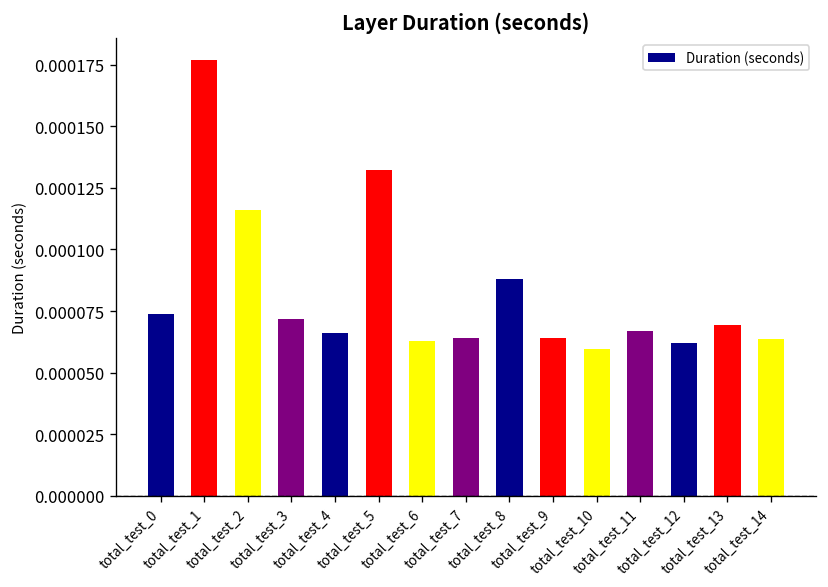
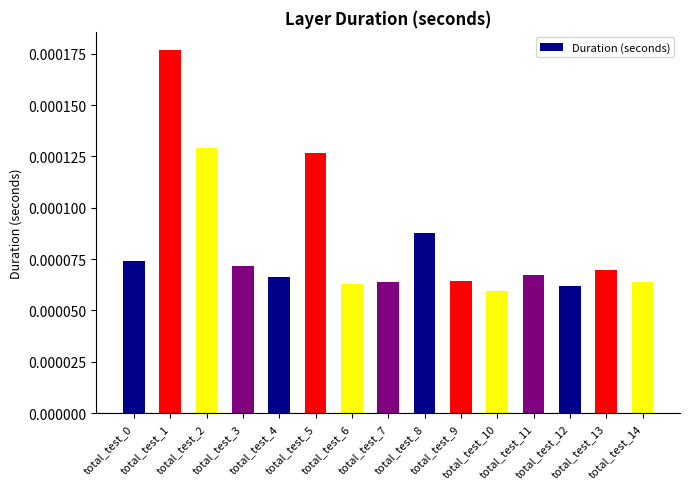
  {
    "total_test_0": 0.000074,
    "total_test_1": 0.000177,
-   "total_test_2": 0.000116,
+   "total_test_2": 0.000129,
    "total_test_3": 0.000072,
    "total_test_4": 0.000066,
-   "total_test_5": 0.000132,
+   "total_test_5": 0.000127,
    "total_test_6": 0.000063,
    "total_test_7": 0.000064,
    "total_test_8": 0.000088,
    "total_test_9": 0.000064,
    "total_test_10": 0.000060,
    "total_test_11": 0.000067,
    "total_test_12": 0.000062,
    "total_test_13": 0.000069,
    "total_test_14": 0.000064
  }
